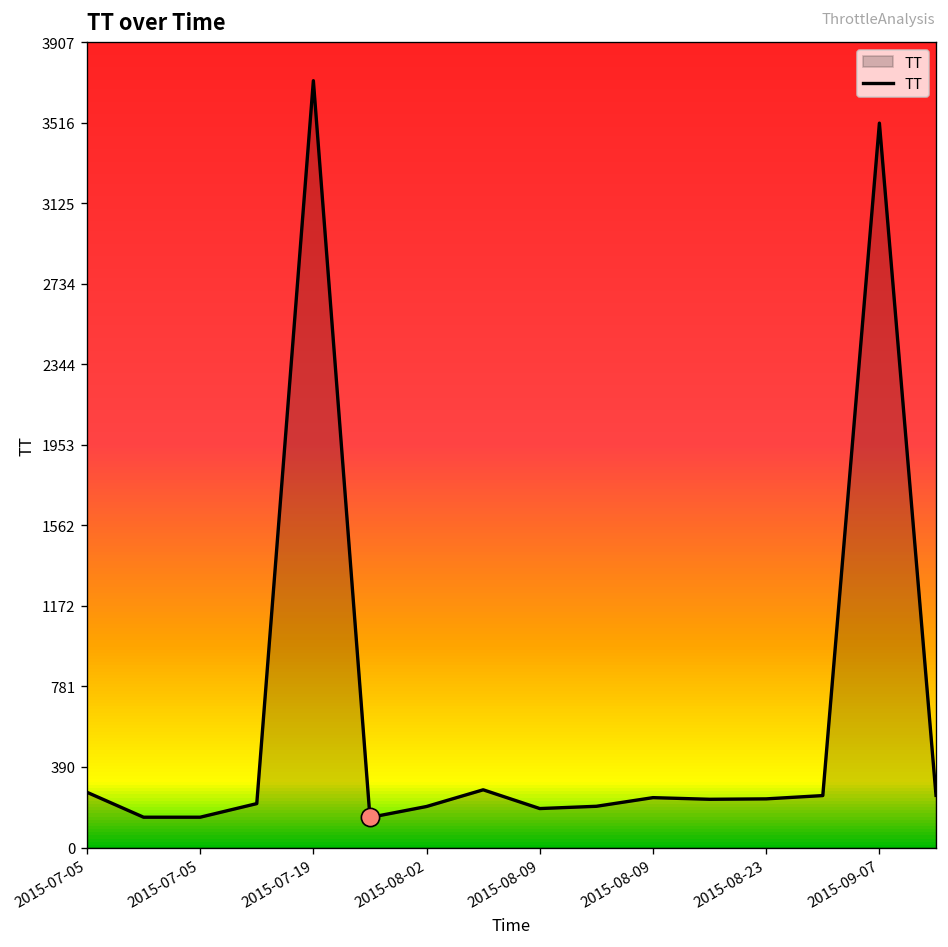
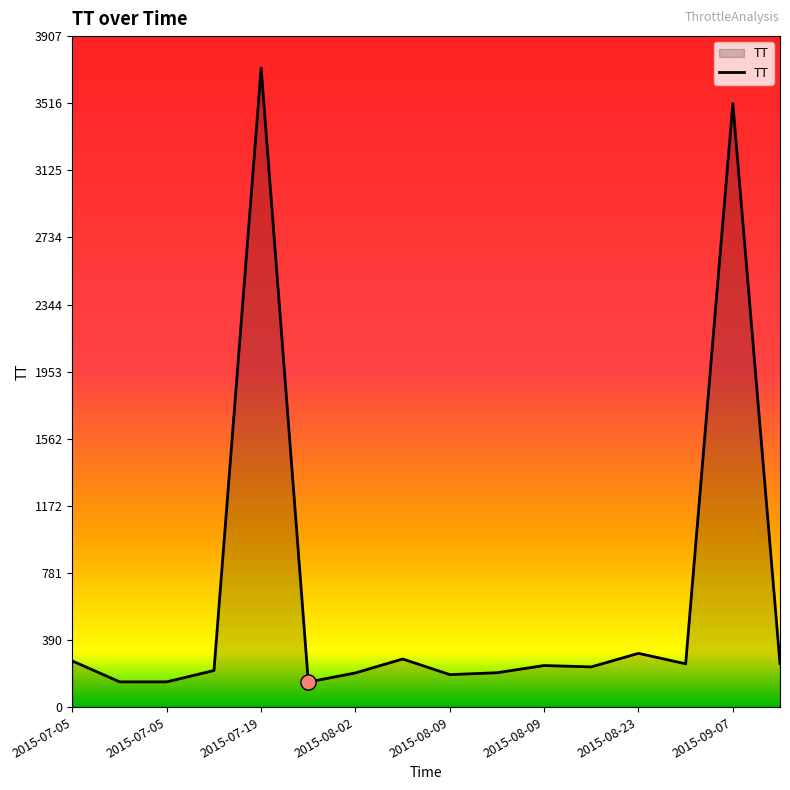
  {
    "TT": {
      "2015-07-19": 3720,
      "2015-08-02": 200,
-     "2015-08-23": 240,
+     "2015-08-23": 310,
      "2015-09-07": 3520
    }
  }
